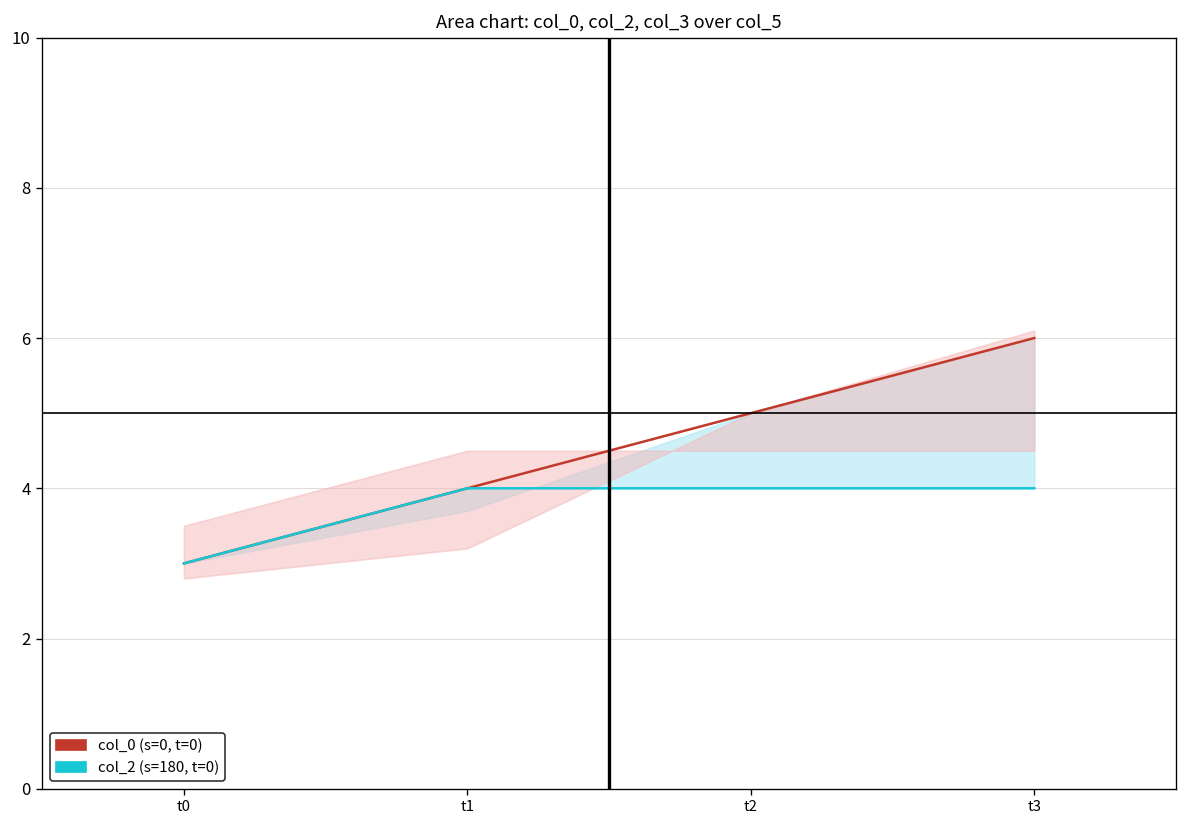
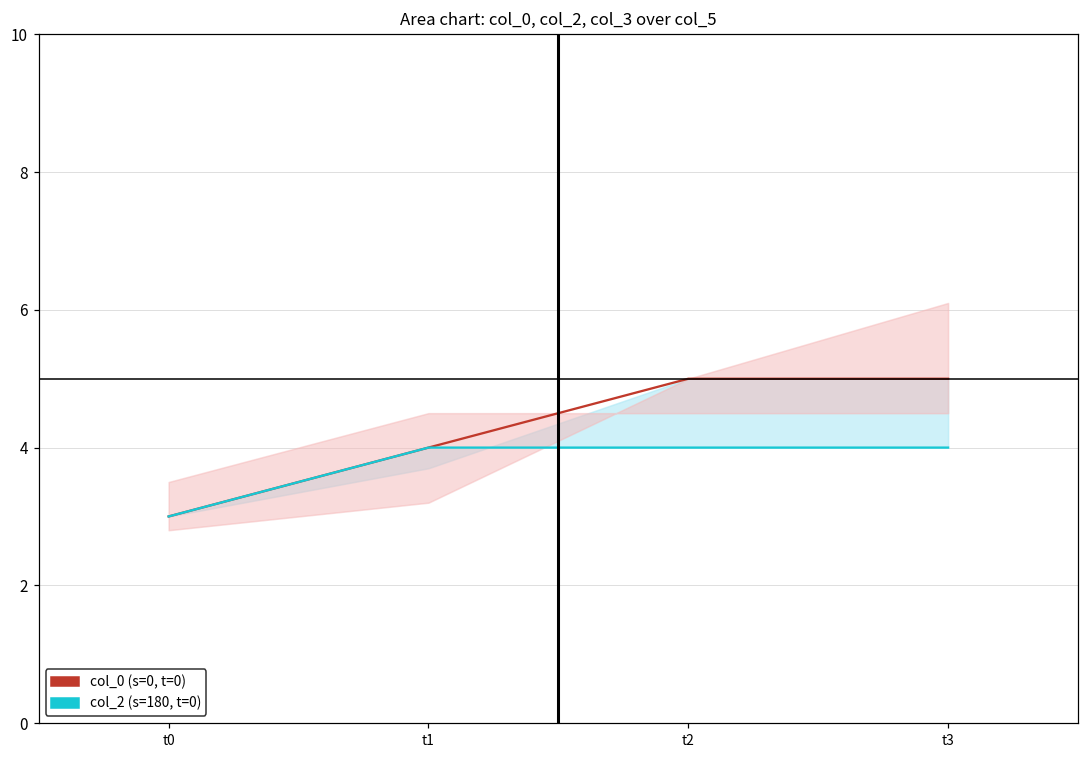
  {
    "col_0 (s=0, t=0)": {
-     "t3": 6
+     "t3": 5
    },
    "col_2 (s=180, t=0)": {
      "t2": 4,
      "t3": 4
    }
  }
